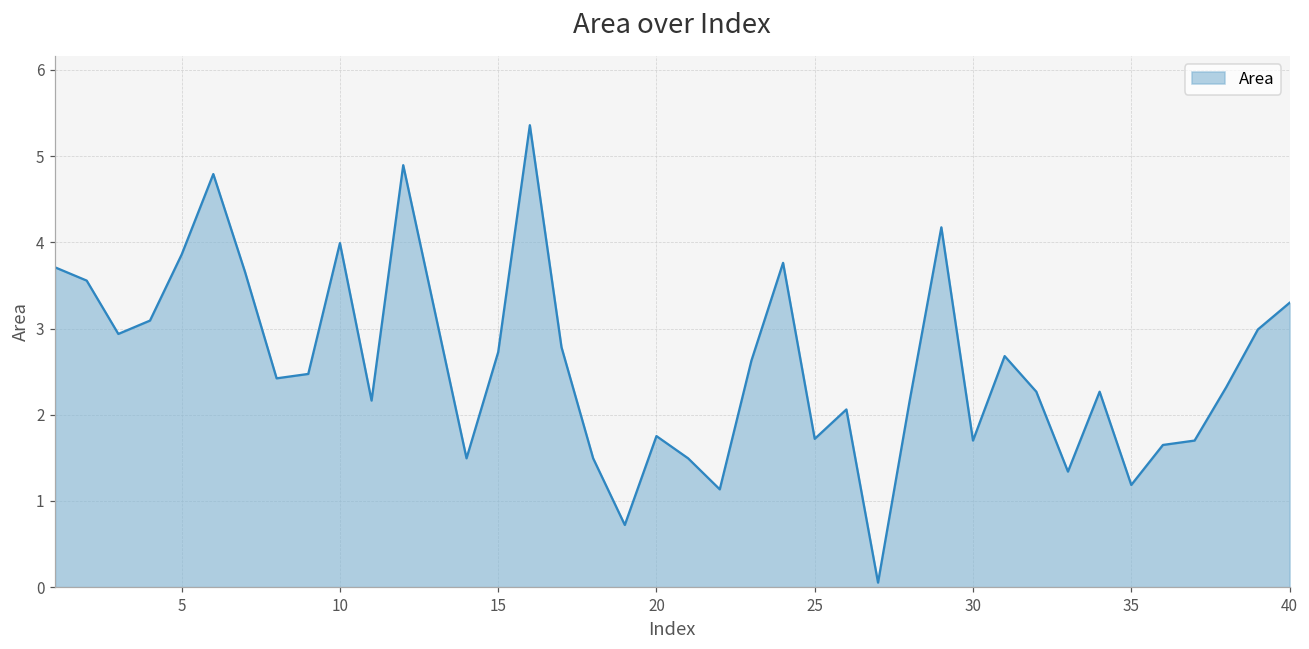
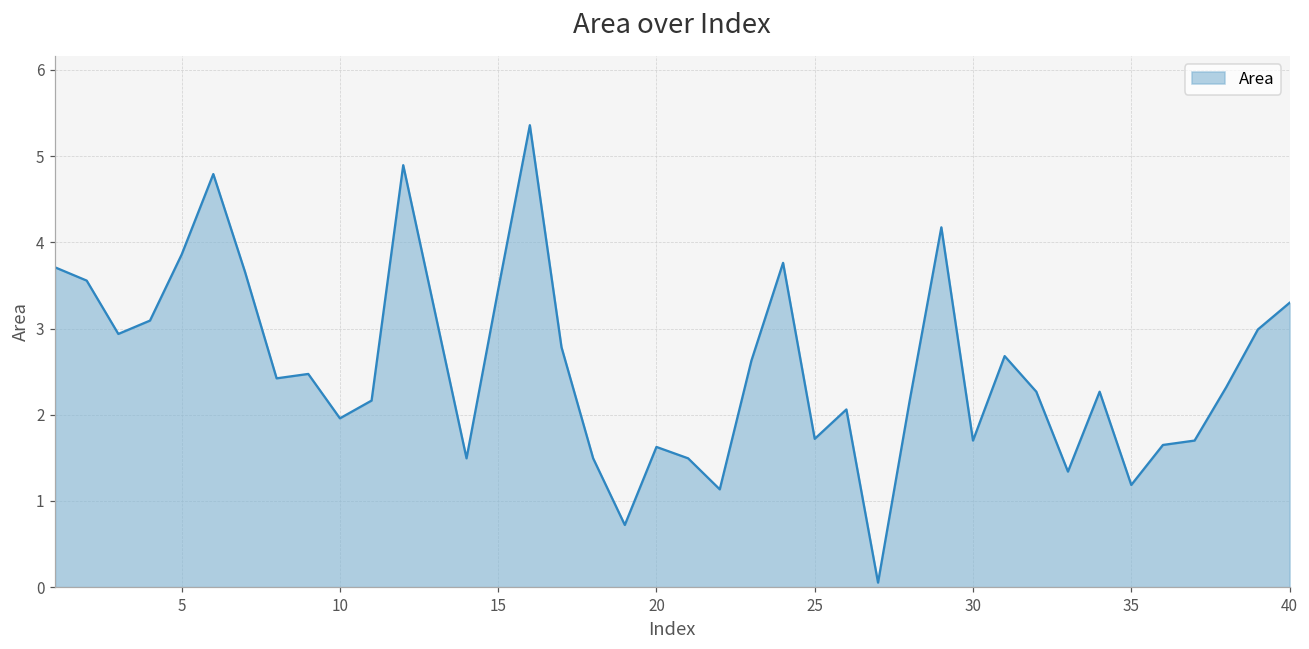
  {
    "5": 3.9,
-   "10": 4.0,
-   "15": 2.7,
-   "20": 1.8,
+   "10": 2.0,
+   "15": 3.5,
+   "20": 1.6,
    "25": 1.7,
    "30": 1.7,
    "35": 1.2,
    "40": 3.3
  }
